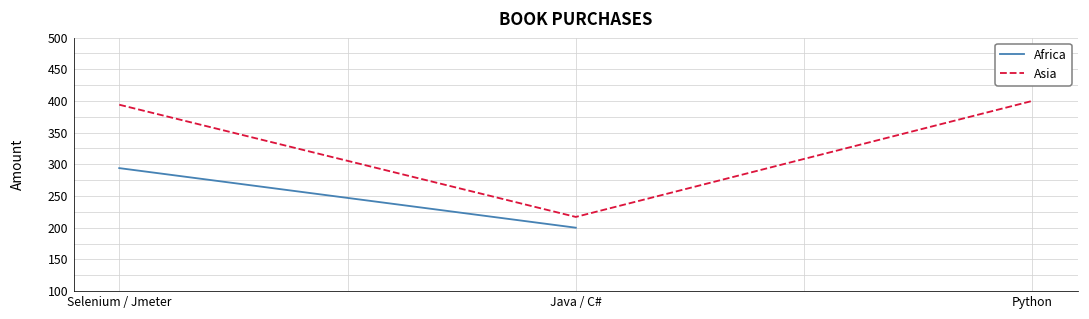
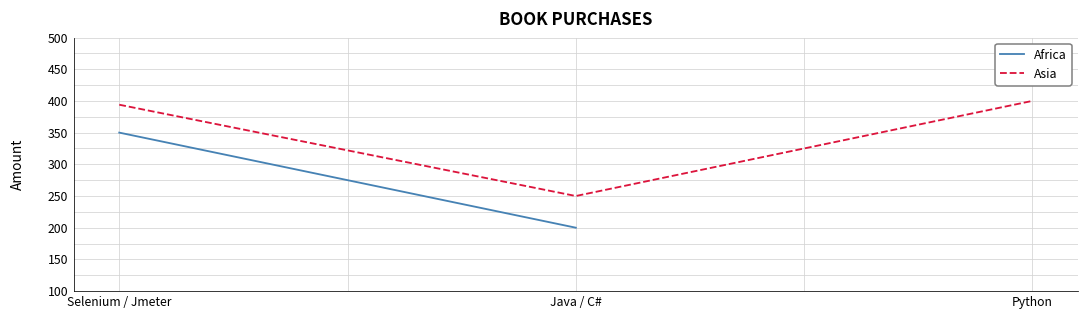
  {
    "Africa": {
-     "Selenium / Jmeter": 290,
+     "Selenium / Jmeter": 350,
      "Java / C#": 200
    },
    "Asia": {
      "Selenium / Jmeter": 390,
-     "Java / C#": 220,
+     "Java / C#": 250,
      "Python": 400
    }
  }
